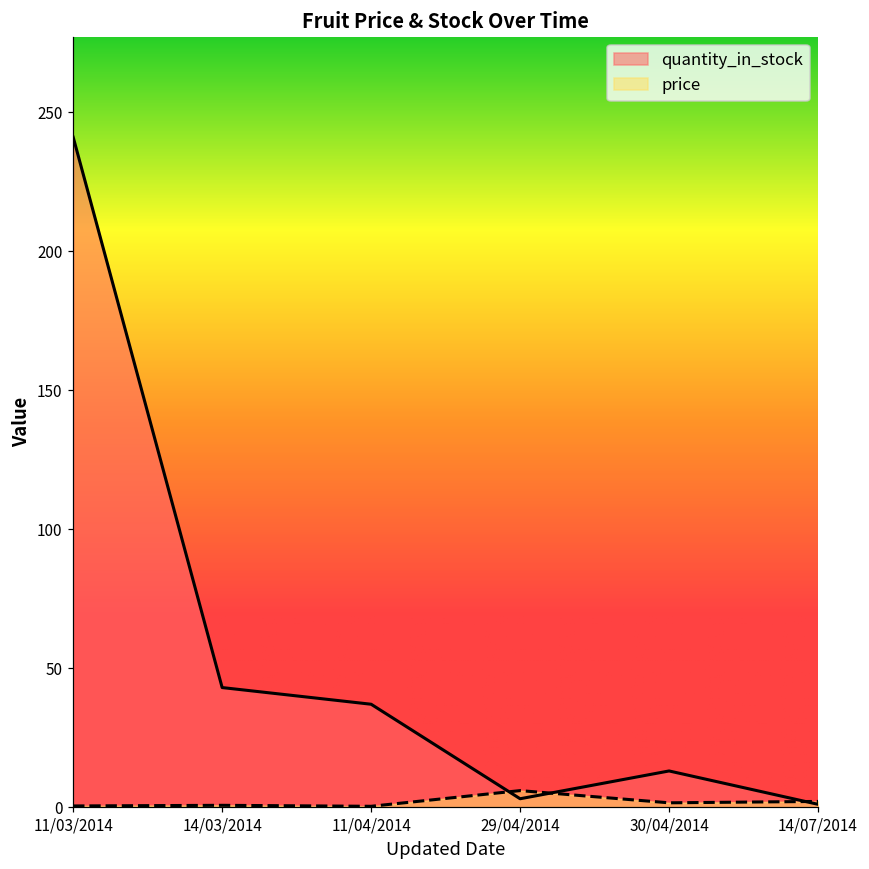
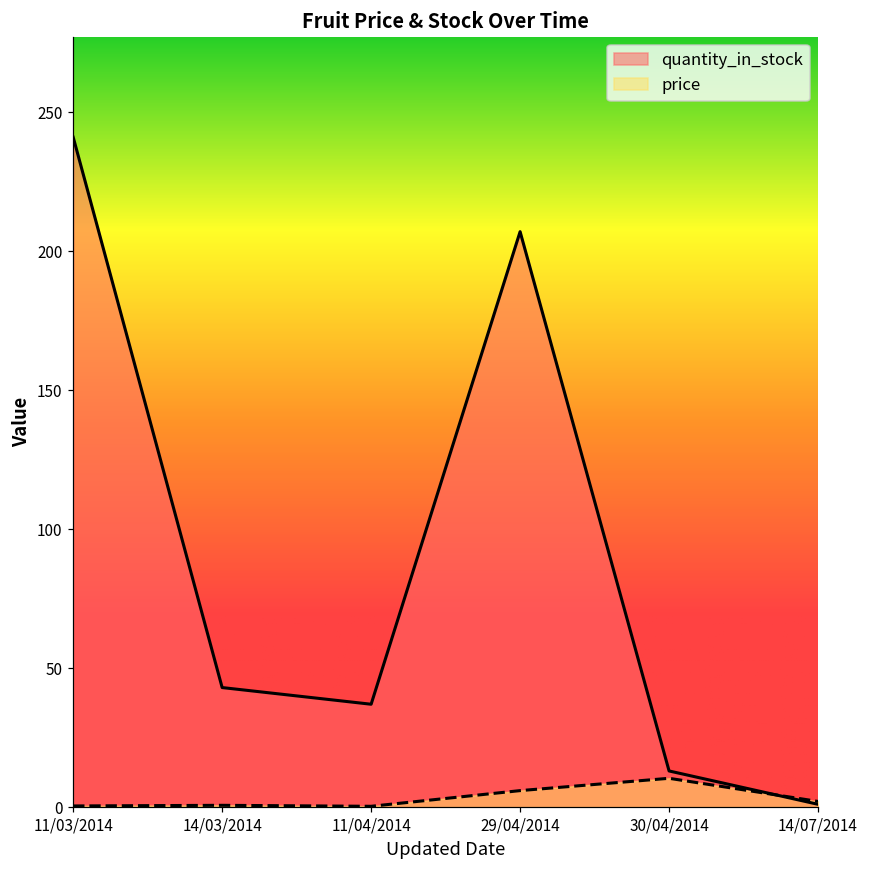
  {
    "quantity_in_stock": {
      "11/03/2014": 241,
      "14/03/2014": 43,
      "11/04/2014": 37,
-     "29/04/2014": 3,
+     "29/04/2014": 207,
      "30/04/2014": 13,
      "14/07/2014": 1
    },
    "price": {
      "11/03/2014": 0,
      "14/03/2014": 1,
      "11/04/2014": 0,
      "29/04/2014": 6,
-     "30/04/2014": 2,
+     "30/04/2014": 10,
      "14/07/2014": 2
    }
  }
